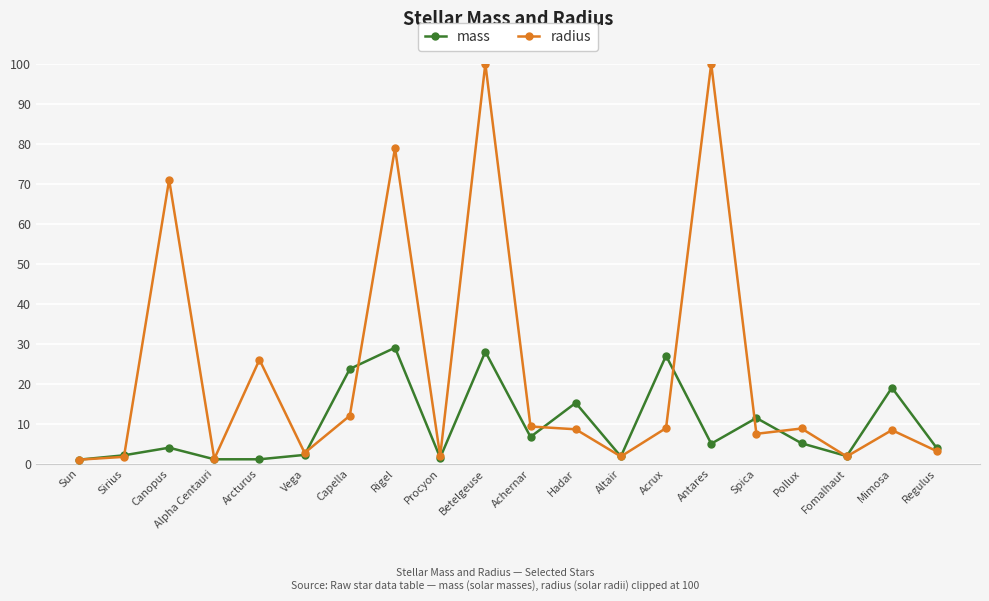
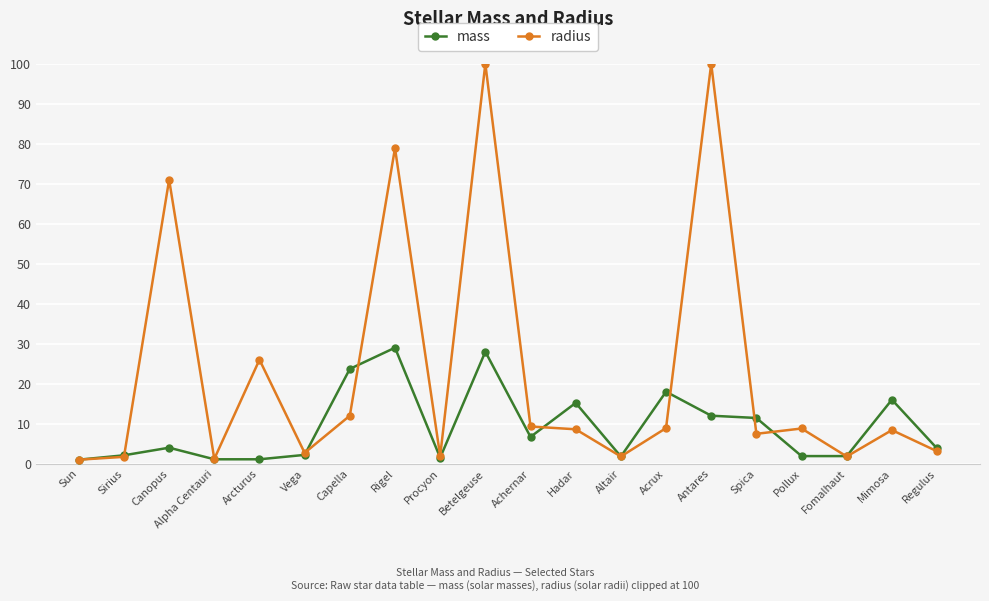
  {
    "mass": {
      "Canopus": 4,
      "Arcturus": 1,
      "Capella": 24,
      "Rigel": 29,
      "Betelgeuse": 28,
      "Achernar": 7,
      "Hadar": 15,
-     "Acrux": 27,
-     "Antares": 5,
+     "Acrux": 18,
+     "Antares": 12,
      "Spica": 11,
-     "Pollux": 5,
-     "Mimosa": 19,
+     "Pollux": 2,
+     "Mimosa": 16,
      "Regulus": 4
    },
    "radius": {
      "Canopus": 71,
      "Arcturus": 26,
      "Capella": 12,
      "Rigel": 79,
      "Betelgeuse": 100,
      "Achernar": 9,
      "Hadar": 9,
      "Acrux": 9,
      "Antares": 100,
      "Spica": 7,
      "Pollux": 9,
      "Mimosa": 8,
      "Regulus": 3
    }
  }
